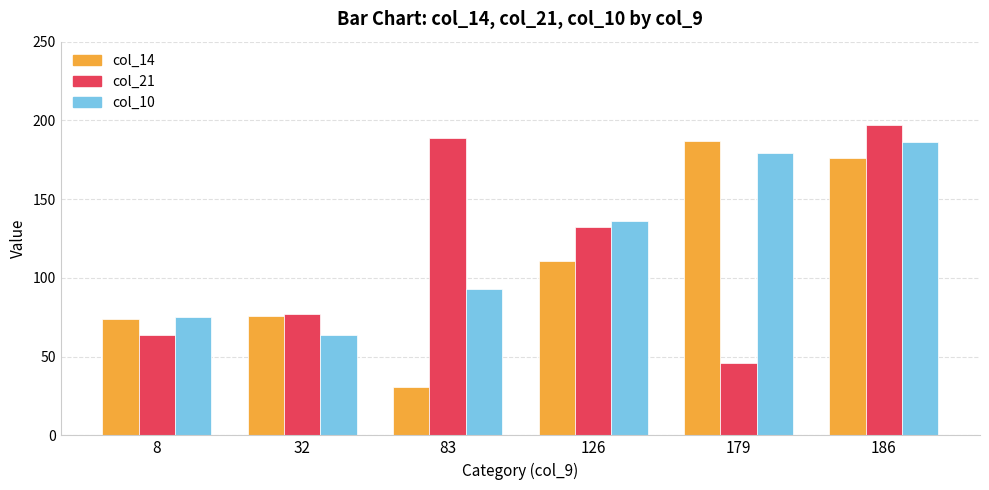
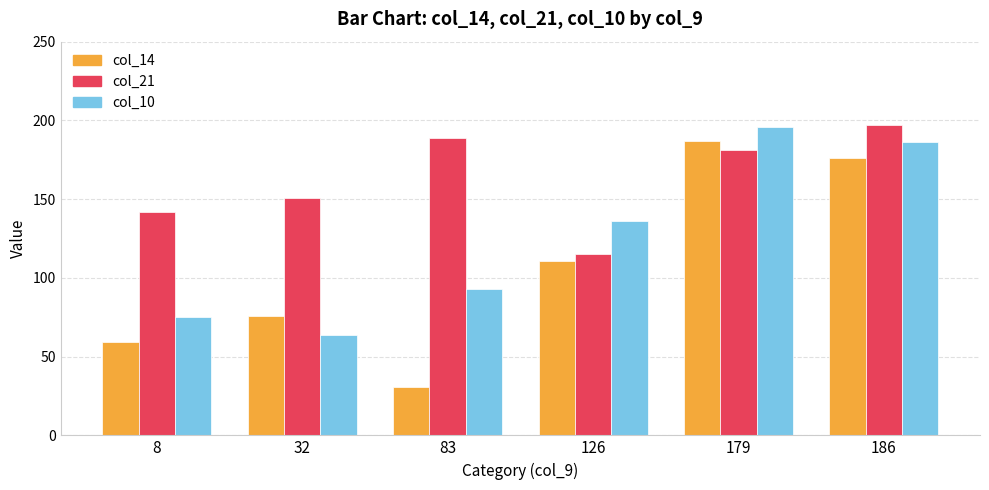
  {
    "col_14": {
-     "8": 74,
+     "8": 59,
      "32": 76,
      "83": 31,
      "126": 111,
      "179": 187,
      "186": 176
    },
    "col_21": {
-     "8": 64,
-     "32": 77,
+     "8": 142,
+     "32": 151,
      "83": 189,
-     "126": 132,
-     "179": 46,
+     "126": 115,
+     "179": 181,
      "186": 197
    },
    "col_10": {
      "8": 75,
      "32": 64,
      "83": 93,
      "126": 136,
-     "179": 179,
+     "179": 196,
      "186": 186
    }
  }
